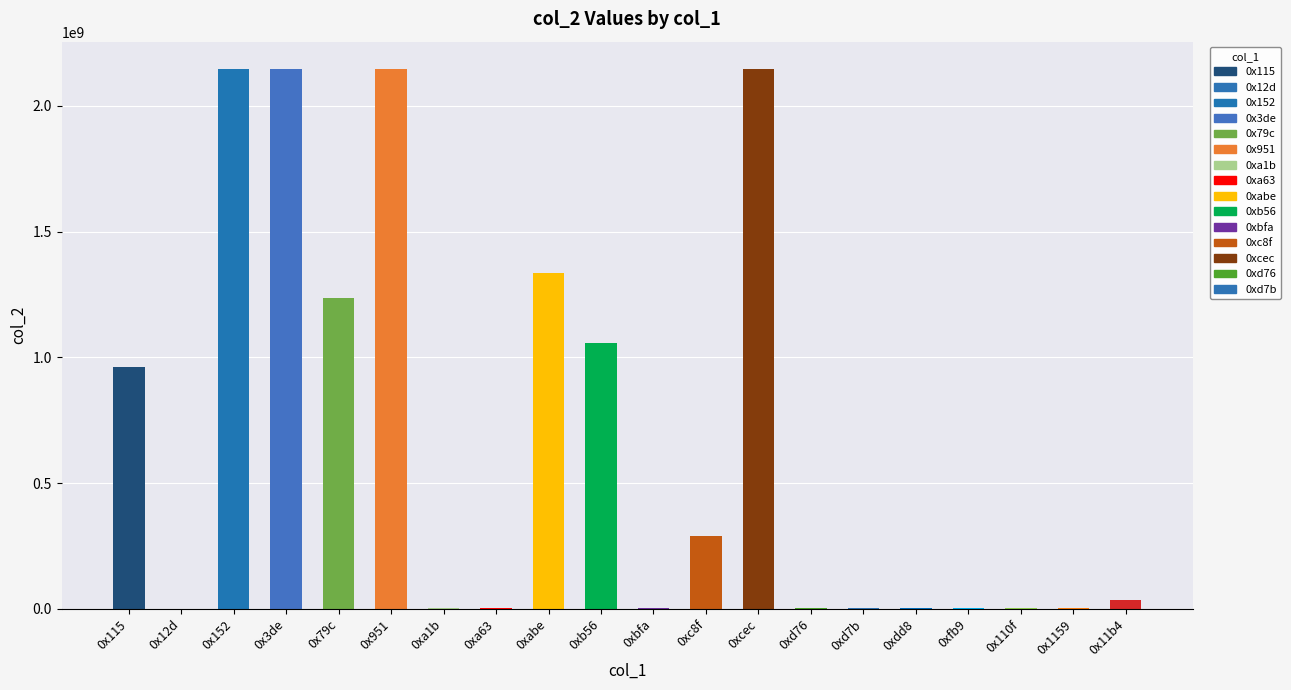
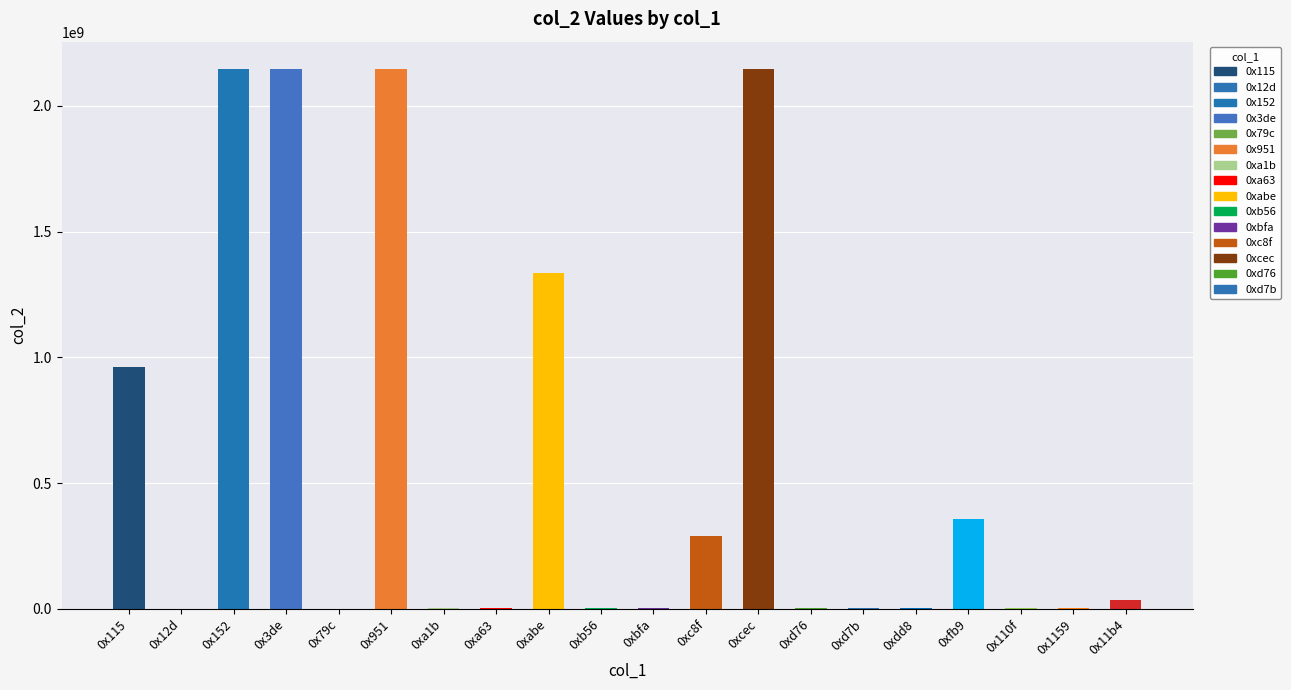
  {
    "0x115": 960000000,
    "0x152": 2150000000,
    "0x3de": 2150000000,
-   "0x79c": 1230000000,
+   "0x79c": 0,
    "0x951": 2150000000,
    "0xabe": 1340000000,
-   "0xb56": 1060000000,
+   "0xb56": 0,
    "0xc8f": 290000000,
    "0xcec": 2150000000,
-   "0xfb9": 0,
+   "0xfb9": 360000000,
    "0x11b4": 40000000
  }
